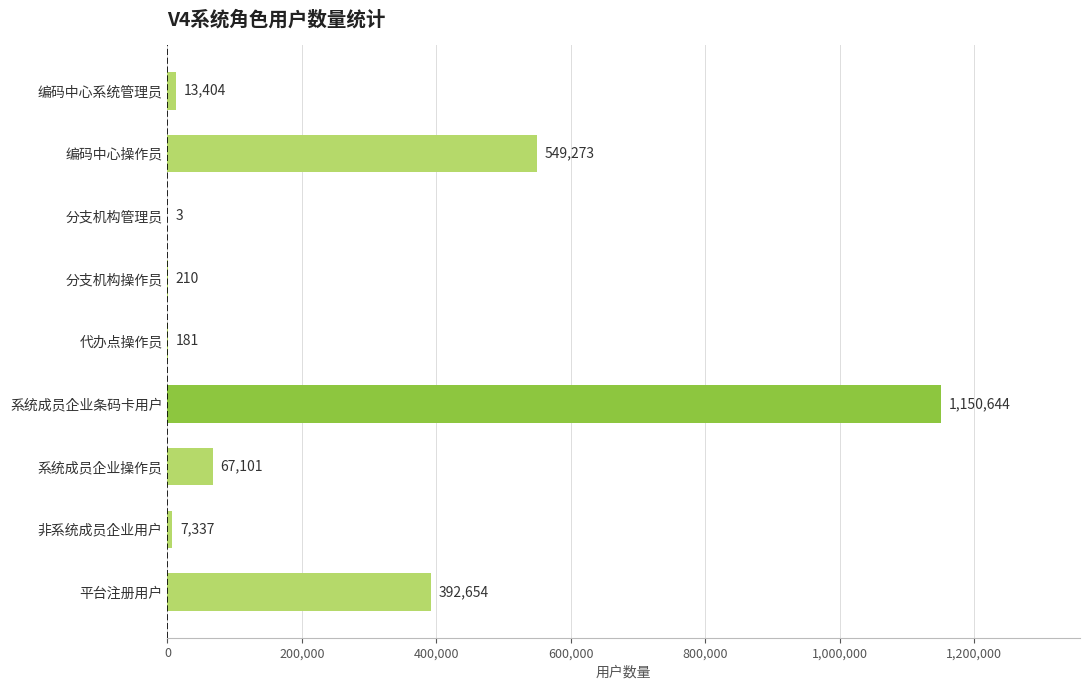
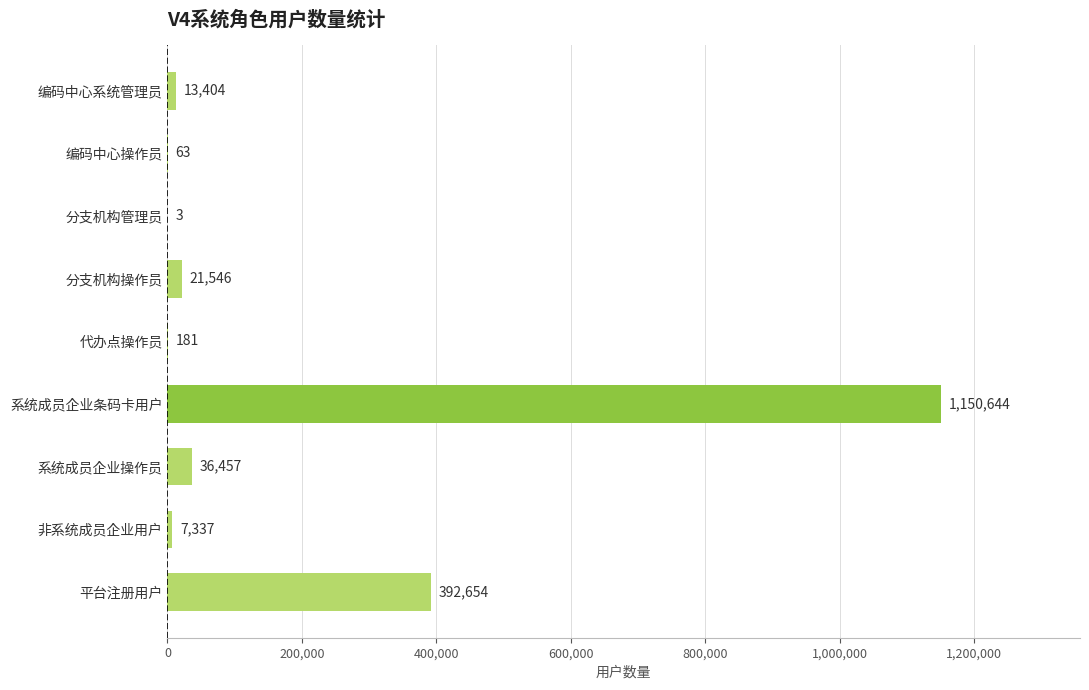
  {
    "编码中心系统管理员": "13,404",
-   "编码中心操作员": "549,273",
+   "编码中心操作员": "63",
    "分支机构管理员": "3",
-   "分支机构操作员": "210",
+   "分支机构操作员": "21,546",
    "代办点操作员": "181",
    "系统成员企业条码卡用户": "1,150,644",
-   "系统成员企业操作员": "67,101",
+   "系统成员企业操作员": "36,457",
    "非系统成员企业用户": "7,337",
    "平台注册用户": "392,654"
  }
